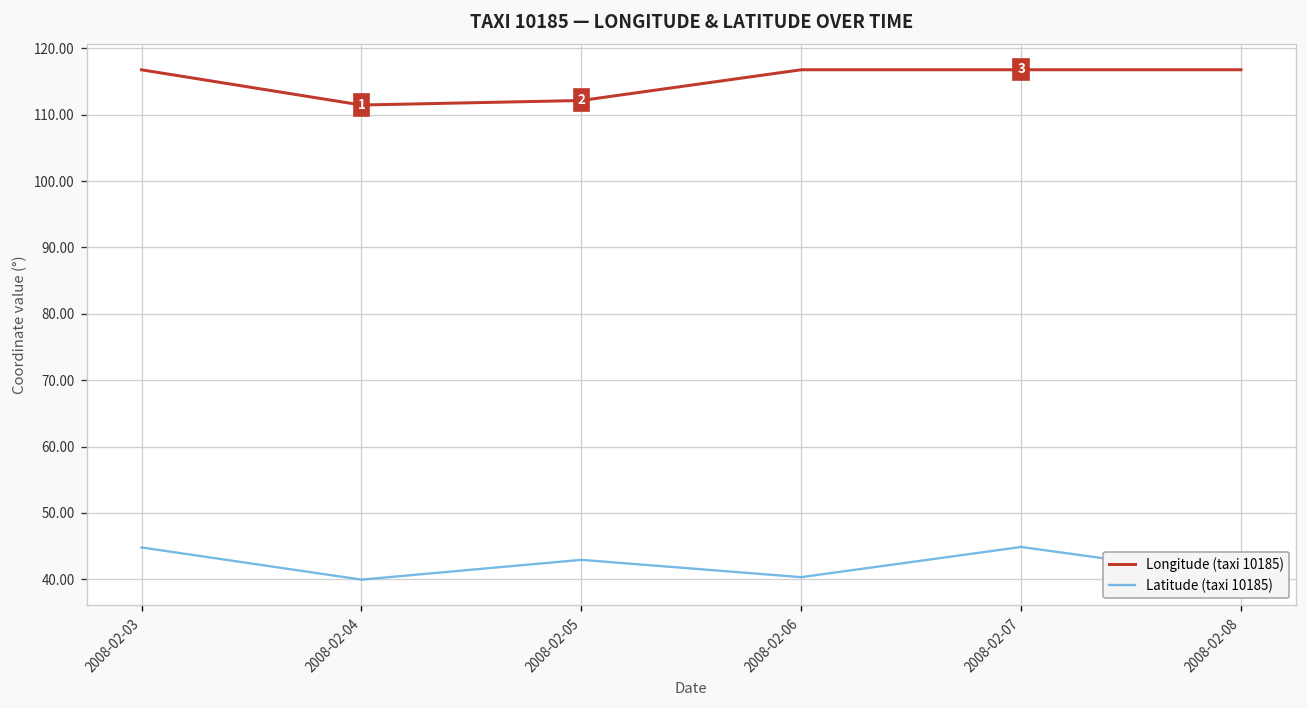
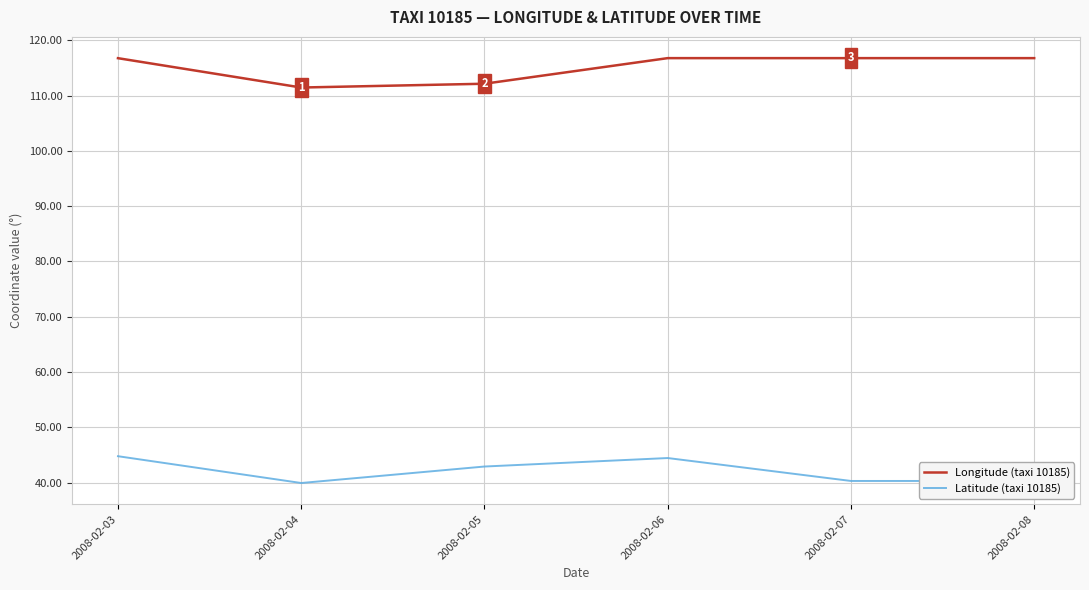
  {
    "Longitude (taxi 10185)": {
      "2008-02-03": 117,
      "2008-02-06": 117,
      "2008-02-08": 117
    },
    "Latitude (taxi 10185)": {
      "2008-02-03": 45,
      "2008-02-04": 40,
      "2008-02-05": 43,
-     "2008-02-06": 40,
-     "2008-02-07": 45
+     "2008-02-06": 44,
+     "2008-02-07": 40
    }
  }
